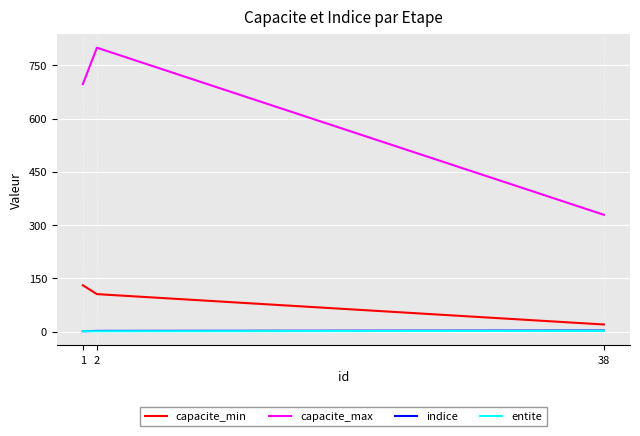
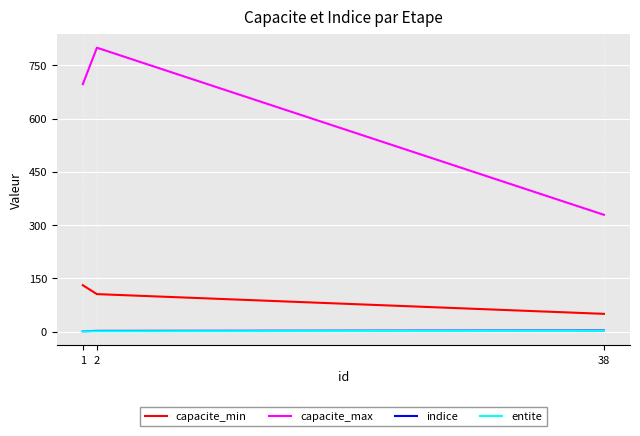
  {
    "capacite_min": {
      "1": 130,
      "2": 110,
-     "38": 20
+     "38": 50
    },
    "capacite_max": {
      "1": 700,
      "2": 800,
      "38": 330
    }
  }
